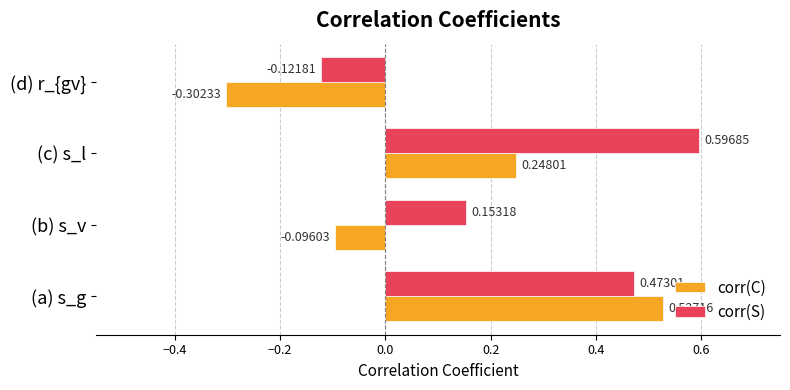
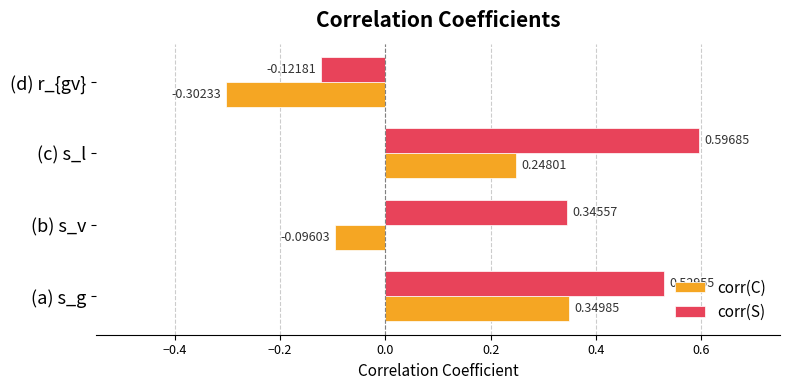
  {
    "corr(C)": {
      "(d) r_{gv}": -0.30233,
      "(c) s_l": 0.24801,
      "(b) s_v": -0.09603,
-     "(a) s_g": 0.52716
+     "(a) s_g": 0.34985
    },
    "corr(S)": {
      "(d) r_{gv}": -0.12181,
      "(c) s_l": 0.59685,
-     "(b) s_v": 0.15318,
-     "(a) s_g": 0.47301
+     "(b) s_v": 0.34557,
+     "(a) s_g": 0.52955
    }
  }
